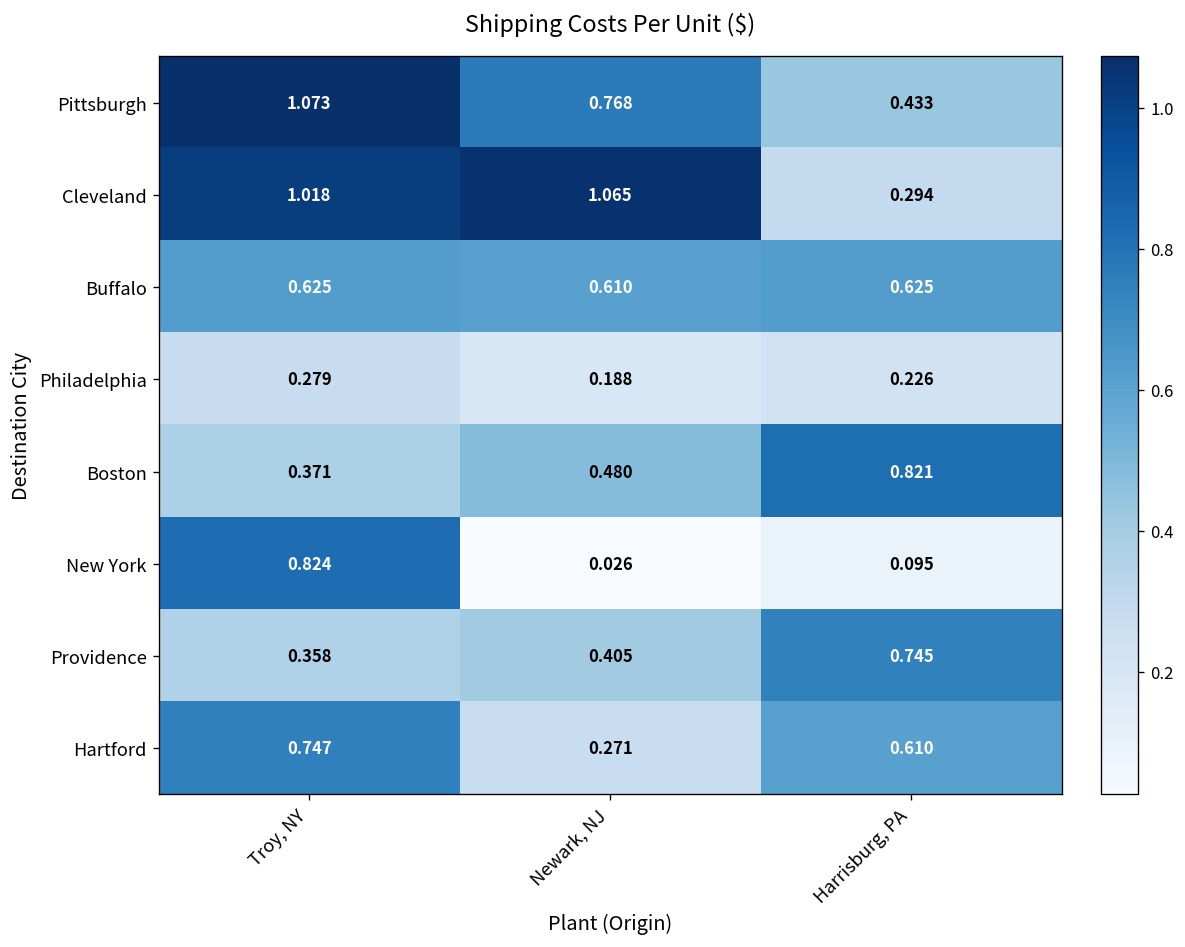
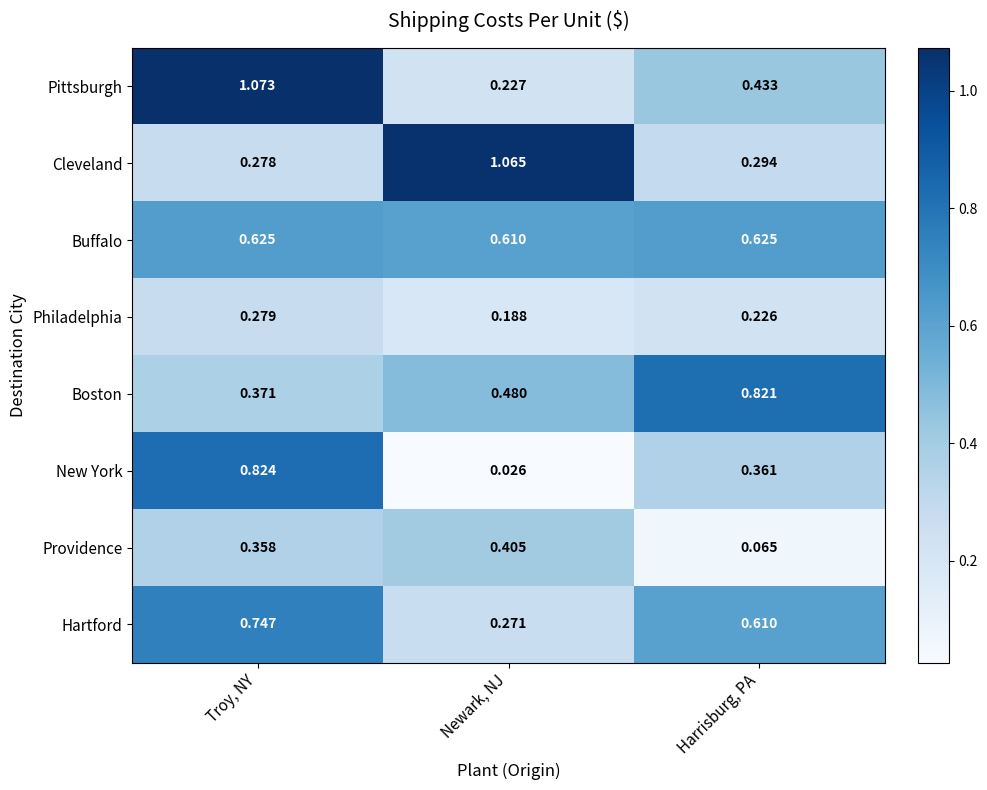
  {
    "Pittsburgh": {
      "Troy, NY": 1.073,
-     "Newark, NJ": 0.768,
+     "Newark, NJ": 0.227,
      "Harrisburg, PA": 0.433
    },
    "Cleveland": {
-     "Troy, NY": 1.018,
+     "Troy, NY": 0.278,
      "Newark, NJ": 1.065,
      "Harrisburg, PA": 0.294
    },
    "Buffalo": {
      "Troy, NY": 0.625,
      "Newark, NJ": 0.610,
      "Harrisburg, PA": 0.625
    },
    "Philadelphia": {
      "Troy, NY": 0.279,
      "Newark, NJ": 0.188,
      "Harrisburg, PA": 0.226
    },
    "Boston": {
      "Troy, NY": 0.371,
      "Newark, NJ": 0.480,
      "Harrisburg, PA": 0.821
    },
    "New York": {
      "Troy, NY": 0.824,
      "Newark, NJ": 0.026,
-     "Harrisburg, PA": 0.095
+     "Harrisburg, PA": 0.361
    },
    "Providence": {
      "Troy, NY": 0.358,
      "Newark, NJ": 0.405,
-     "Harrisburg, PA": 0.745
+     "Harrisburg, PA": 0.065
    },
    "Hartford": {
      "Troy, NY": 0.747,
      "Newark, NJ": 0.271,
      "Harrisburg, PA": 0.610
    }
  }
